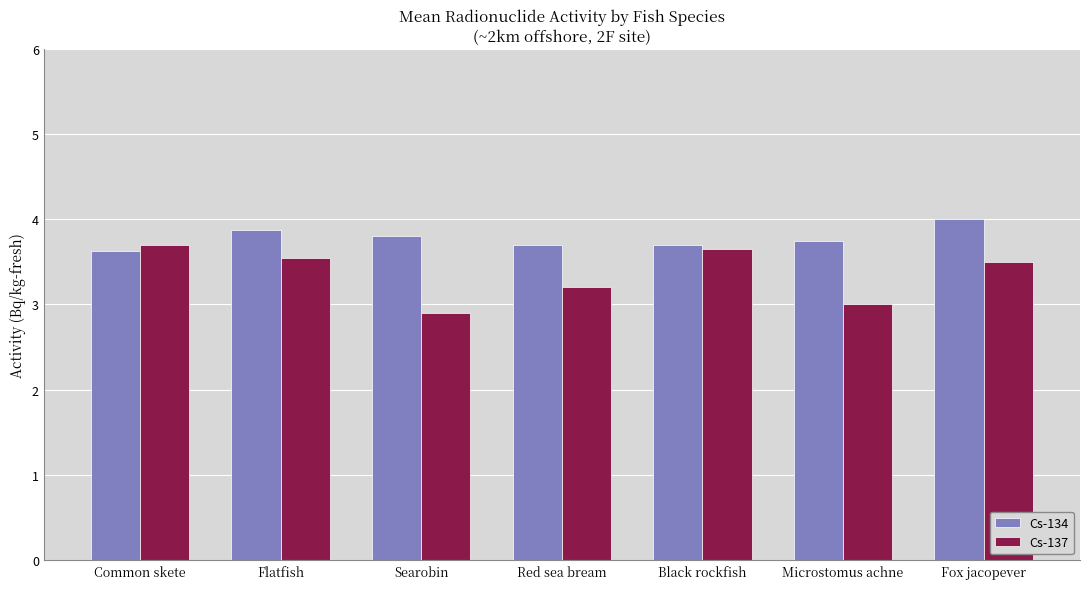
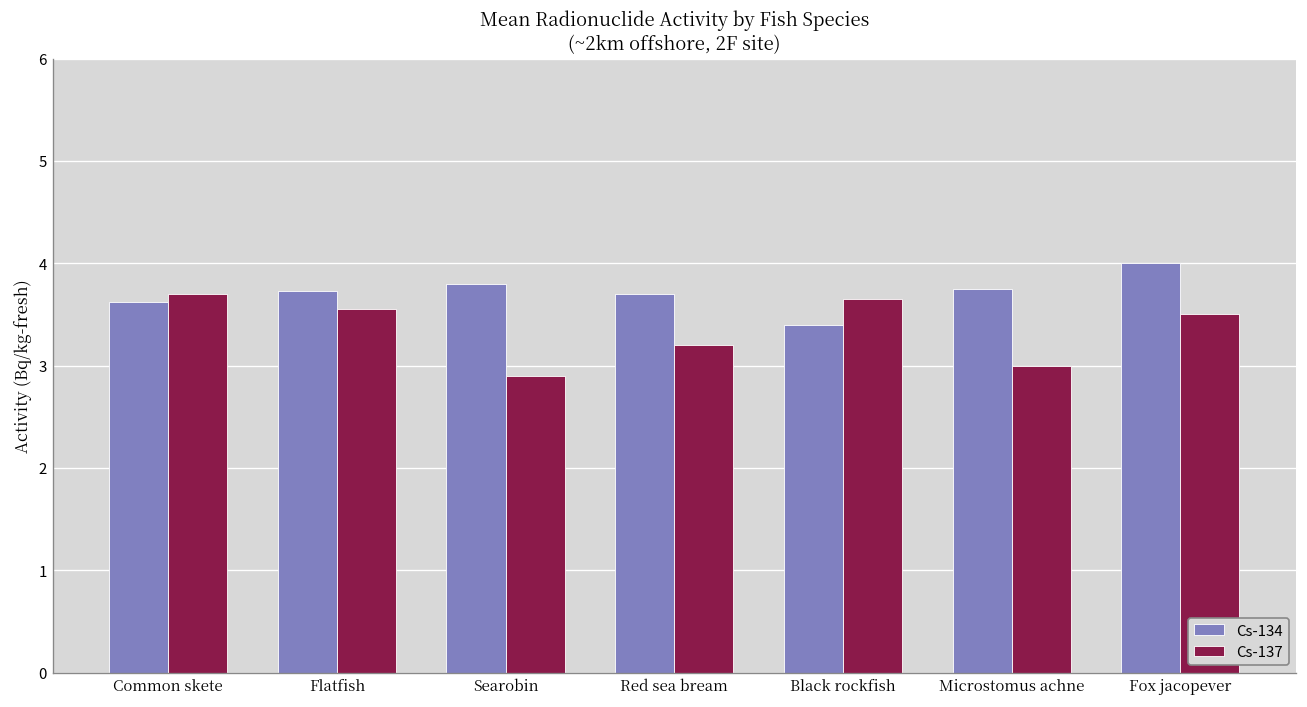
  {
    "Cs-134": {
      "Common skete": 3.6,
-     "Flatfish": 3.9,
+     "Flatfish": 3.7,
      "Searobin": 3.8,
      "Red sea bream": 3.7,
-     "Black rockfish": 3.7,
+     "Black rockfish": 3.4,
      "Microstomus achne": 3.8,
      "Fox jacopever": 4.0
    },
    "Cs-137": {
      "Common skete": 3.7,
      "Flatfish": 3.6,
      "Searobin": 2.9,
      "Red sea bream": 3.2,
      "Black rockfish": 3.7,
      "Microstomus achne": 3.0,
      "Fox jacopever": 3.5
    }
  }
